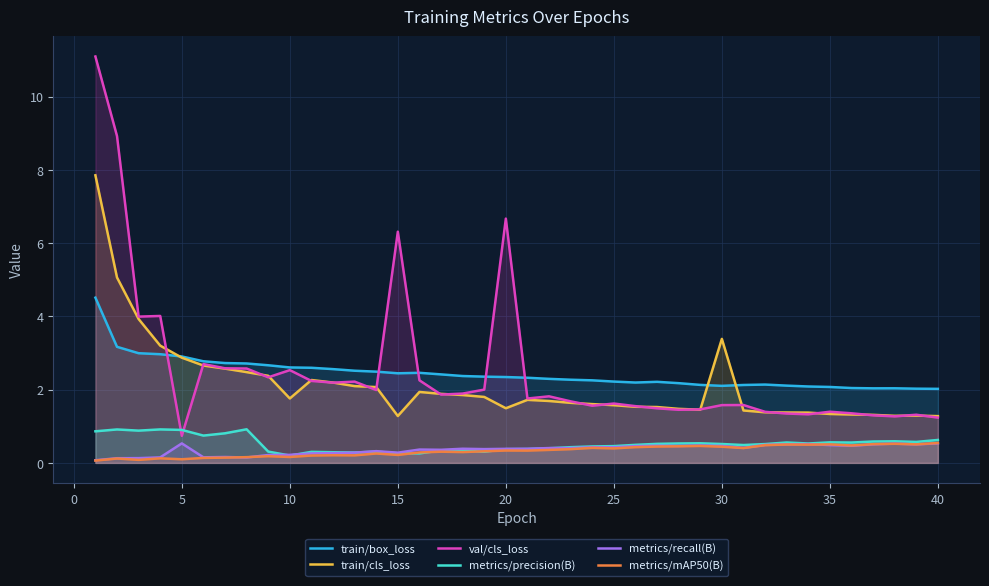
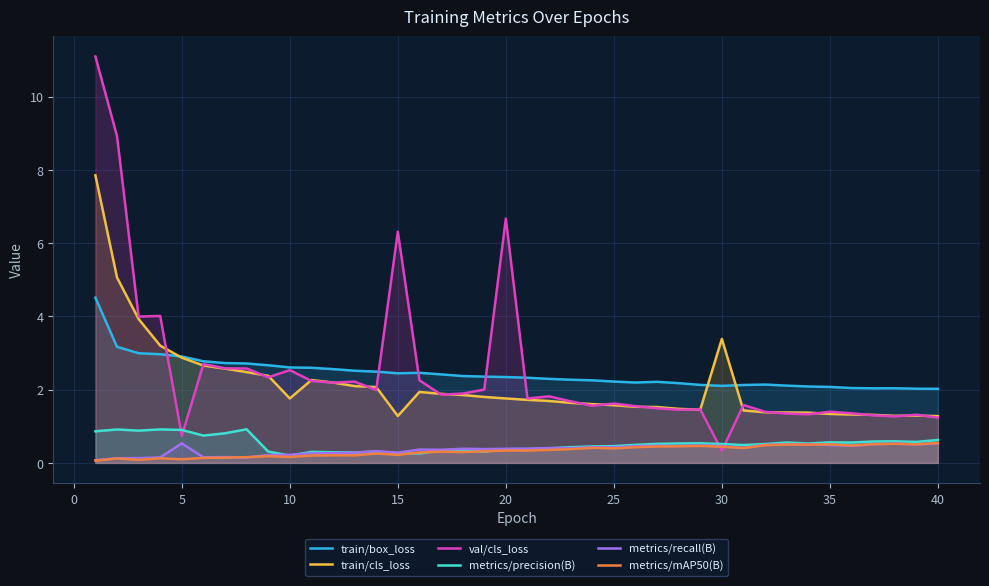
  {
    "train/cls_loss": {
      "10": 1.8,
      "15": 1.3,
-     "20": 1.5,
+     "20": 1.8,
      "30": 3.4
    },
    "val/cls_loss": {
      "5": 0.7,
      "10": 2.5,
      "15": 6.3,
      "20": 6.7,
-     "30": 1.6
+     "30": 0.3
    },
    "metrics/recall(B)": {
      "5": 0.5
    },
    "metrics/mAP50(B)": {
      "5": 0.1
    }
  }
